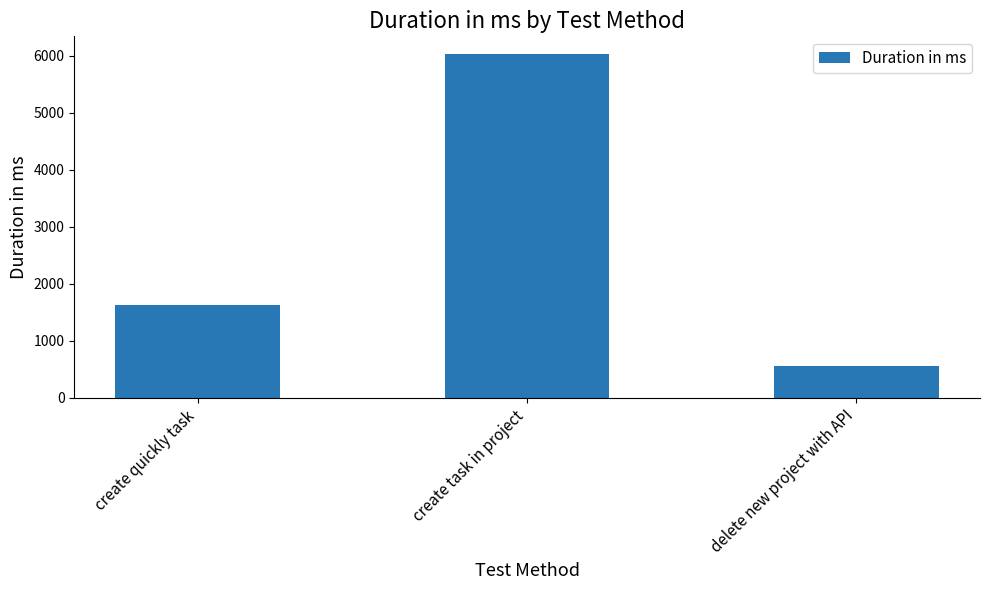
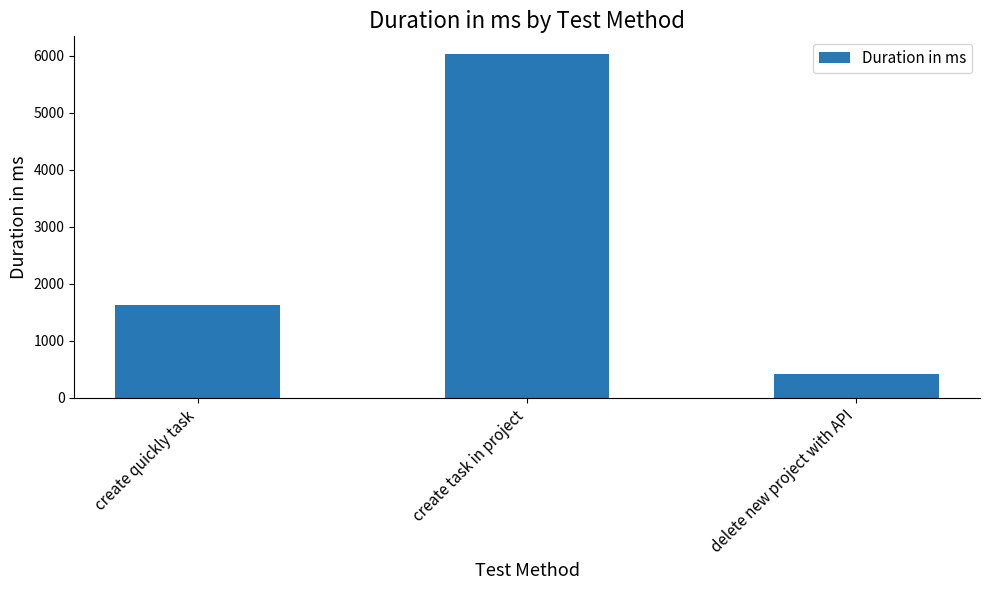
  {
    "create quickly task": 1600,
    "create task in project": 6000,
-   "delete new project with API": 600
+   "delete new project with API": 400
  }
